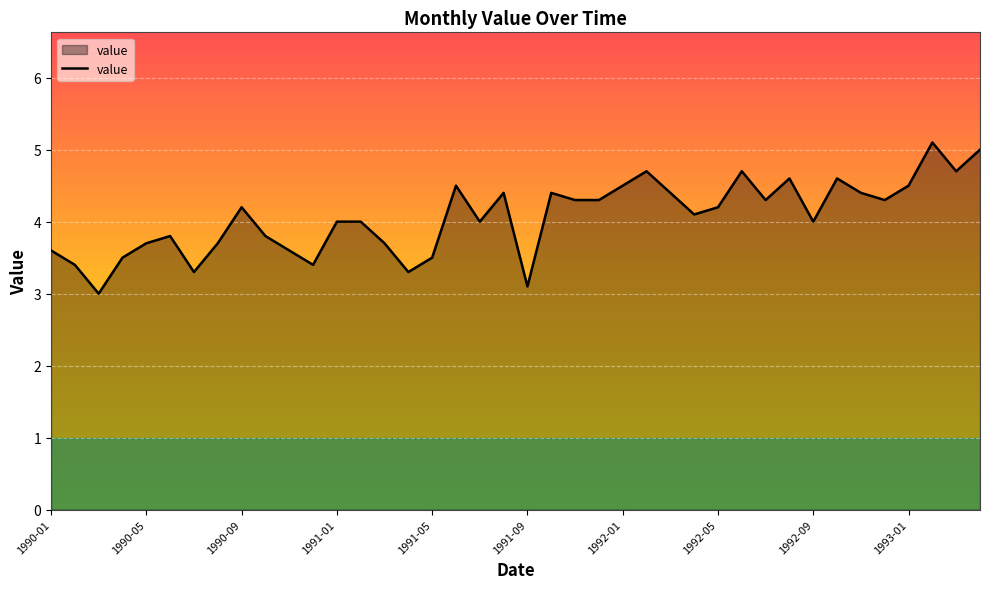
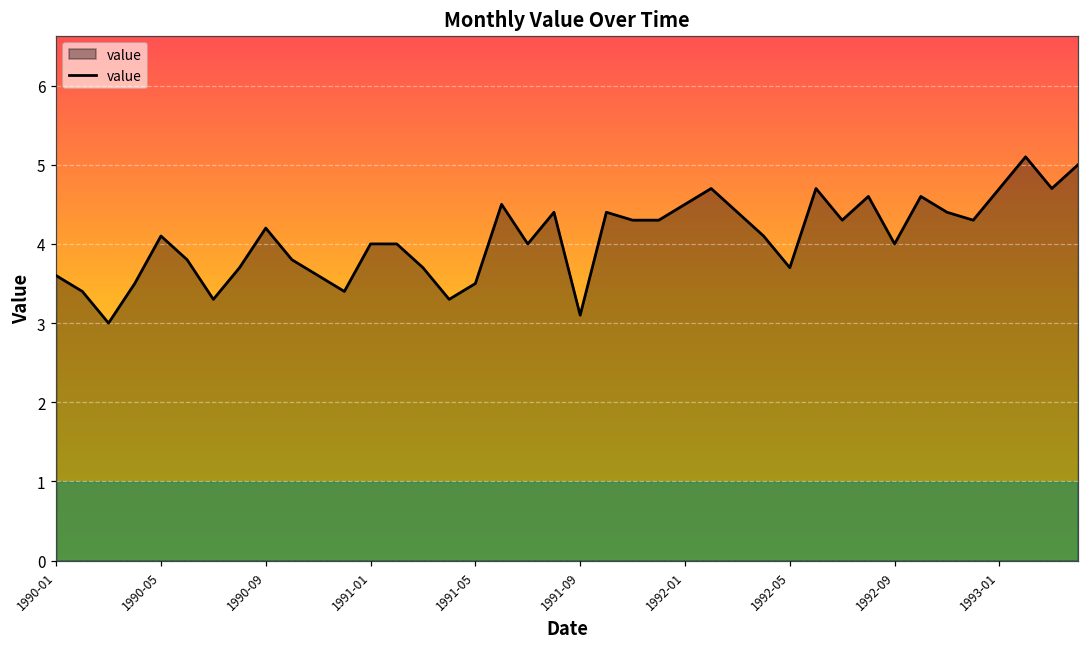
  {
    "1990-01": 3.6,
-   "1990-05": 3.7,
+   "1990-05": 4.1,
    "1990-09": 4.2,
    "1991-01": 4.0,
    "1991-05": 3.5,
    "1991-09": 3.1,
    "1992-01": 4.5,
-   "1992-05": 4.2,
+   "1992-05": 3.7,
    "1992-09": 4.0,
-   "1993-01": 4.5
+   "1993-01": 4.7
  }
